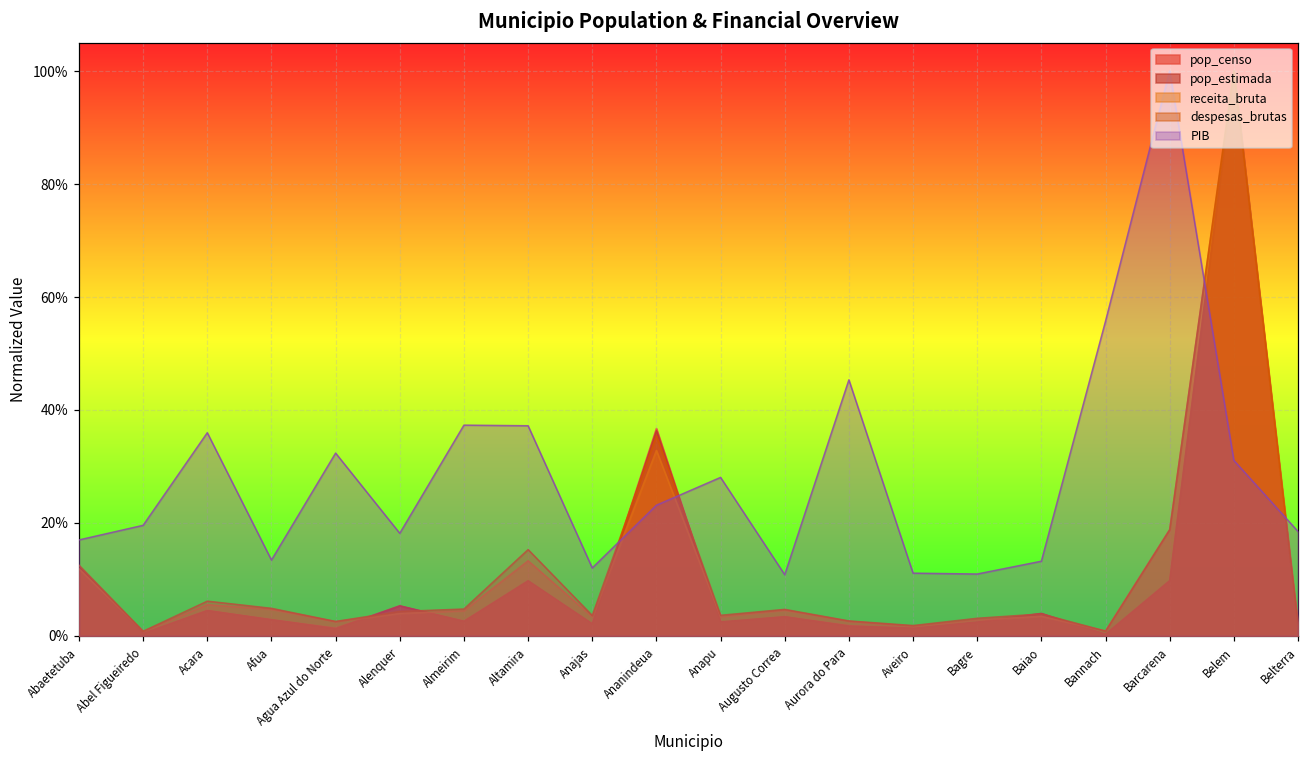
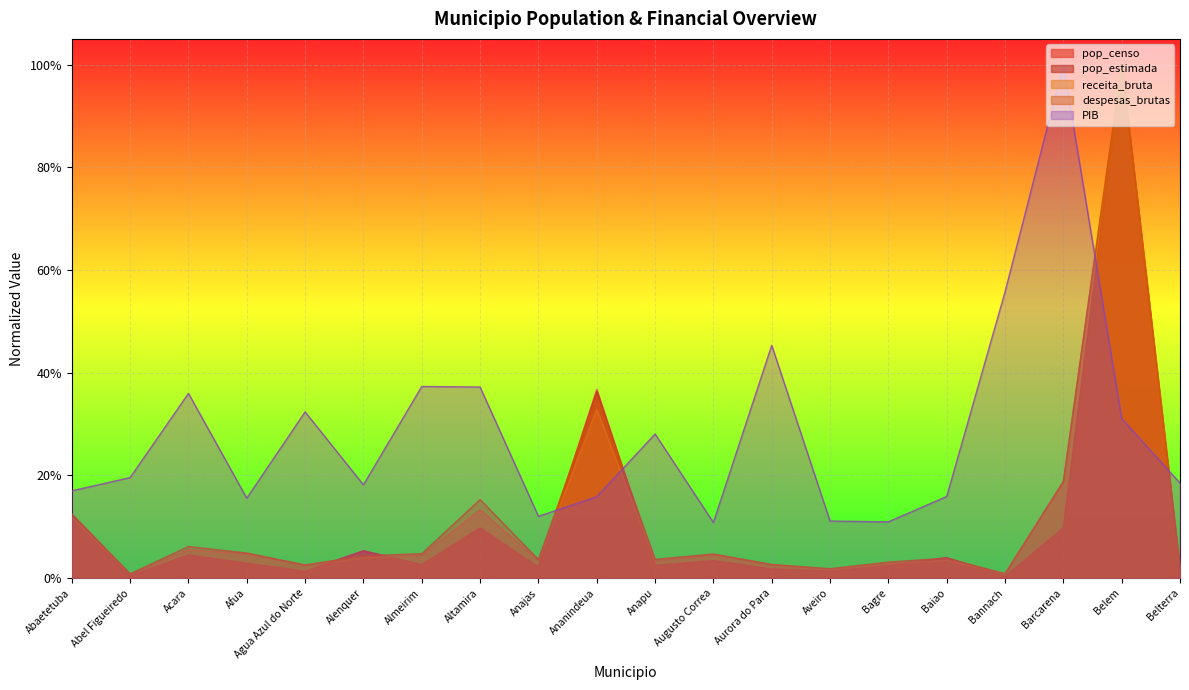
  {
    "PIB": {
      "Abaetetuba": "17%",
      "Abel Figueiredo": "20%",
      "Acara": "36%",
-     "Afua": "13%",
+     "Afua": "16%",
      "Agua Azul do Norte": "32%",
      "Alenquer": "18%",
      "Almeirim": "37%",
      "Altamira": "37%",
      "Anajas": "12%",
-     "Ananindeua": "23%",
+     "Ananindeua": "16%",
      "Anapu": "28%",
      "Augusto Correa": "11%",
      "Aurora do Para": "45%",
      "Aveiro": "11%",
      "Bagre": "11%",
-     "Baiao": "13%",
+     "Baiao": "16%",
      "Bannach": "56%",
      "Belem": "31%",
      "Belterra": "18%"
    }
  }
